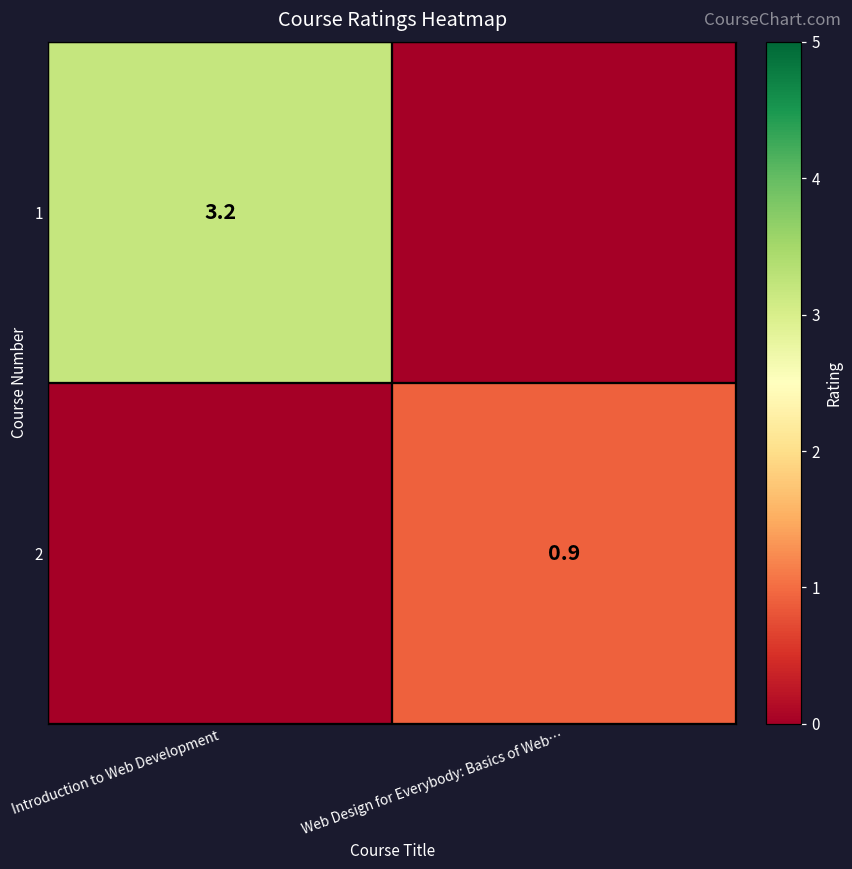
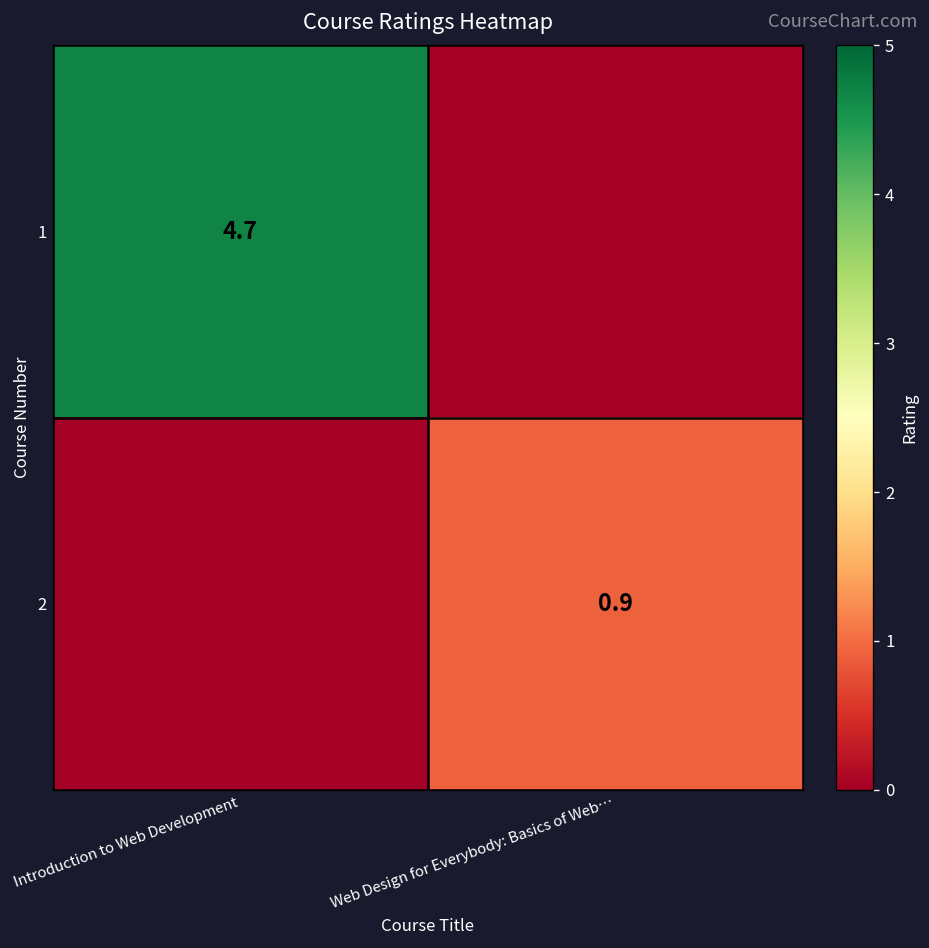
  {
    "1": {
-     "Introduction to Web Development": 3.2
+     "Introduction to Web Development": 4.7
    },
    "2": {
      "Web Design for Everybody: Basics of Web…": 0.9
    }
  }
